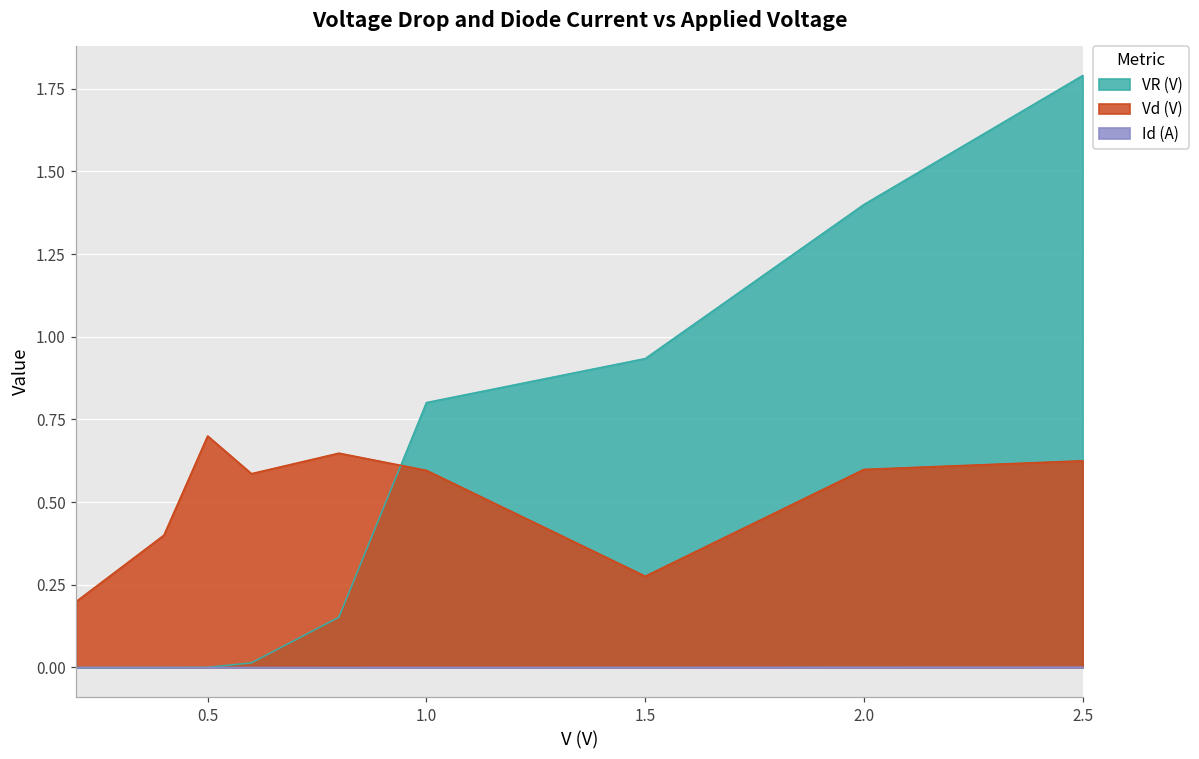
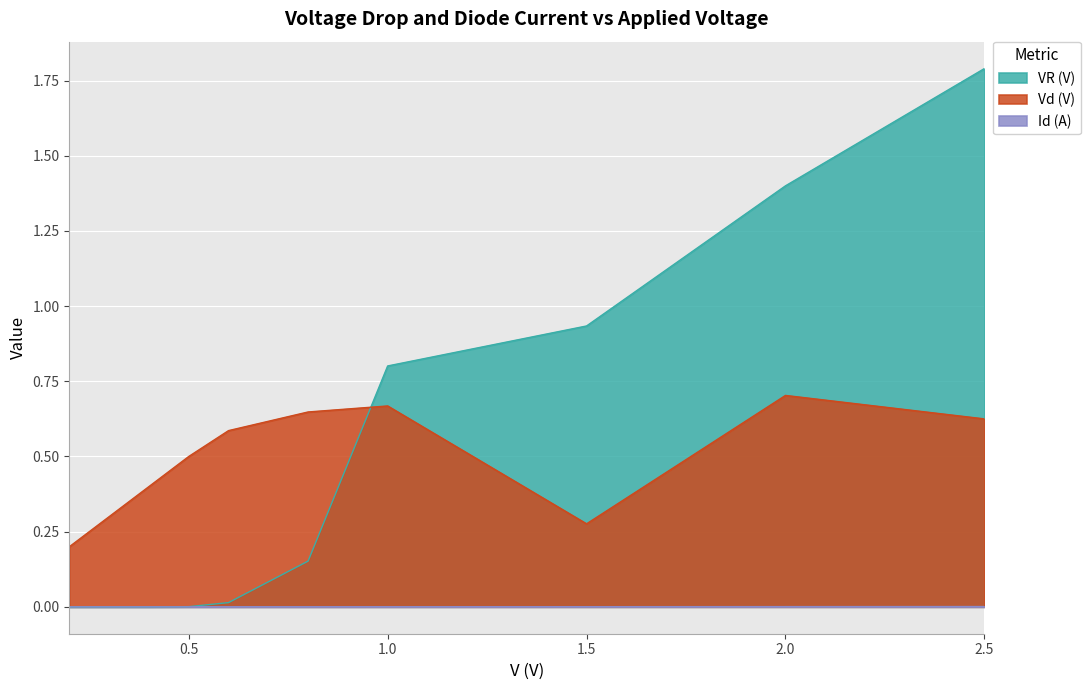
  {
    "VR (V)": {
      "1.0": 0.80,
      "1.5": 0.93,
      "2.0": 1.40,
      "2.5": 1.79
    },
    "Vd (V)": {
-     "0.5": 0.7,
-     "1.0": 0.60,
+     "0.5": 0.5,
+     "1.0": 0.67,
      "1.5": 0.28,
-     "2.0": 0.60,
+     "2.0": 0.70,
      "2.5": 0.63
    },
    "Id (A)": {
      "1.0": 0.00,
      "1.5": 0.00,
      "2.0": 0.00,
      "2.5": 0.00
    }
  }
